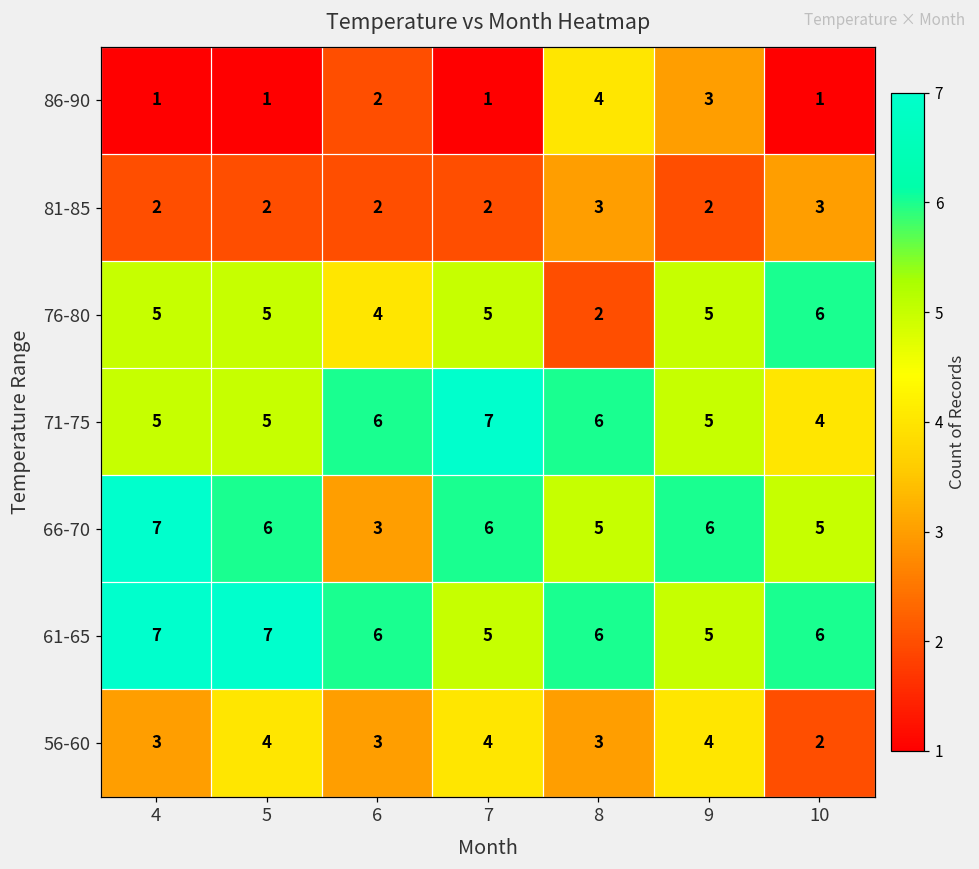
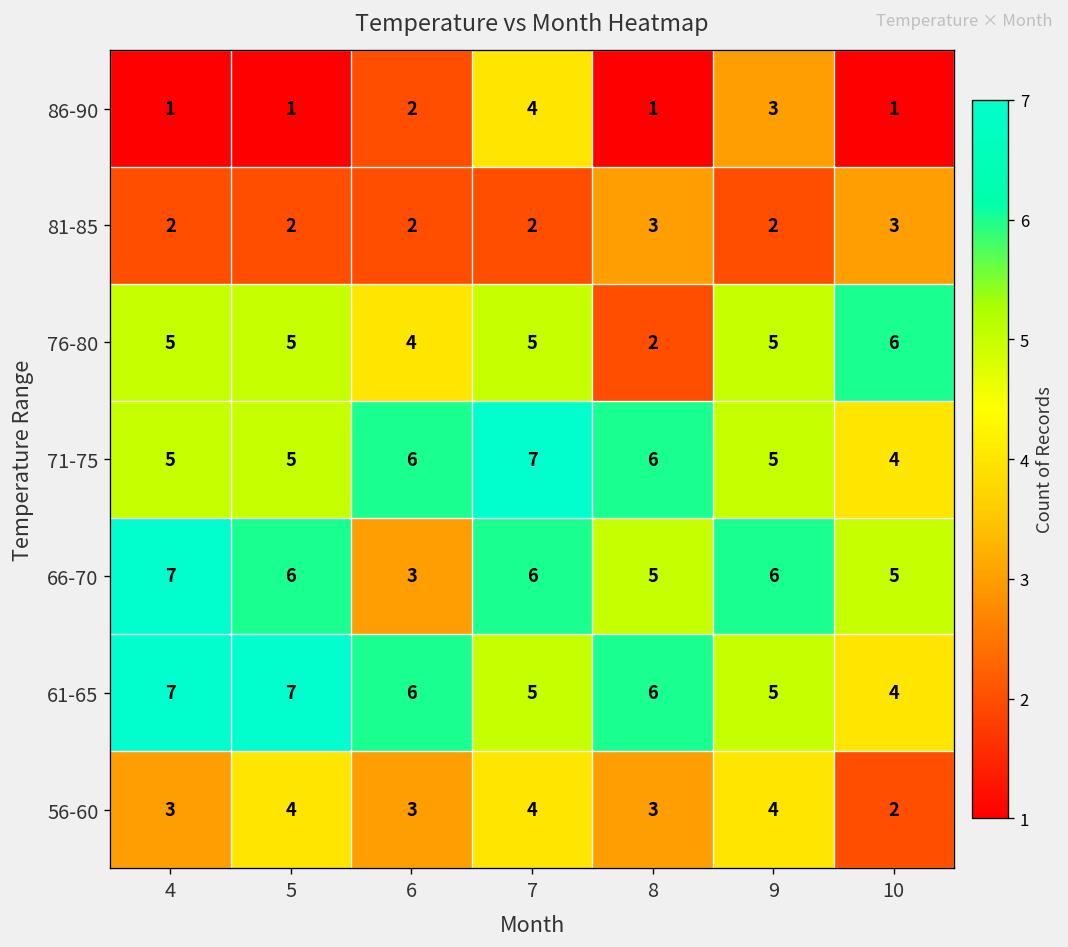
  {
    "86-90": {
      "4": 1,
      "5": 1,
      "6": 2,
-     "7": 1,
-     "8": 4,
+     "7": 4,
+     "8": 1,
      "9": 3,
      "10": 1
    },
    "81-85": {
      "4": 2,
      "5": 2,
      "6": 2,
      "7": 2,
      "8": 3,
      "9": 2,
      "10": 3
    },
    "76-80": {
      "4": 5,
      "5": 5,
      "6": 4,
      "7": 5,
      "8": 2,
      "9": 5,
      "10": 6
    },
    "71-75": {
      "4": 5,
      "5": 5,
      "6": 6,
      "7": 7,
      "8": 6,
      "9": 5,
      "10": 4
    },
    "66-70": {
      "4": 7,
      "5": 6,
      "6": 3,
      "7": 6,
      "8": 5,
      "9": 6,
      "10": 5
    },
    "61-65": {
      "4": 7,
      "5": 7,
      "6": 6,
      "7": 5,
      "8": 6,
      "9": 5,
-     "10": 6
+     "10": 4
    },
    "56-60": {
      "4": 3,
      "5": 4,
      "6": 3,
      "7": 4,
      "8": 3,
      "9": 4,
      "10": 2
    }
  }
